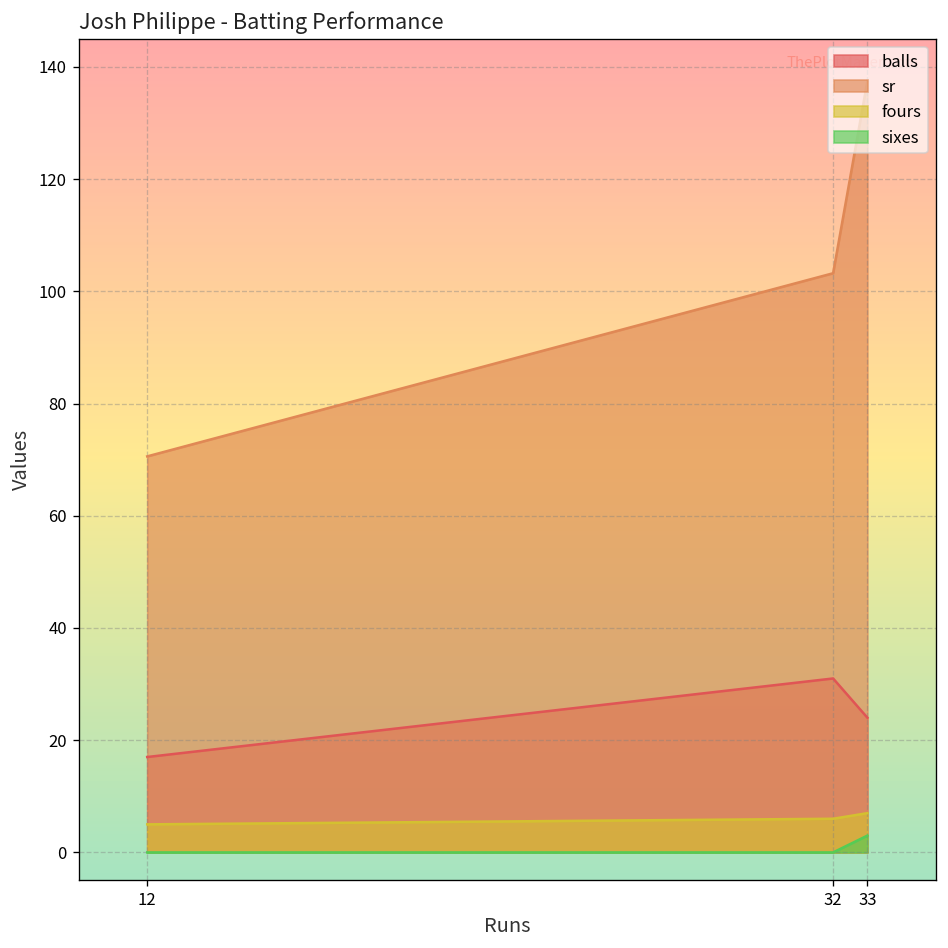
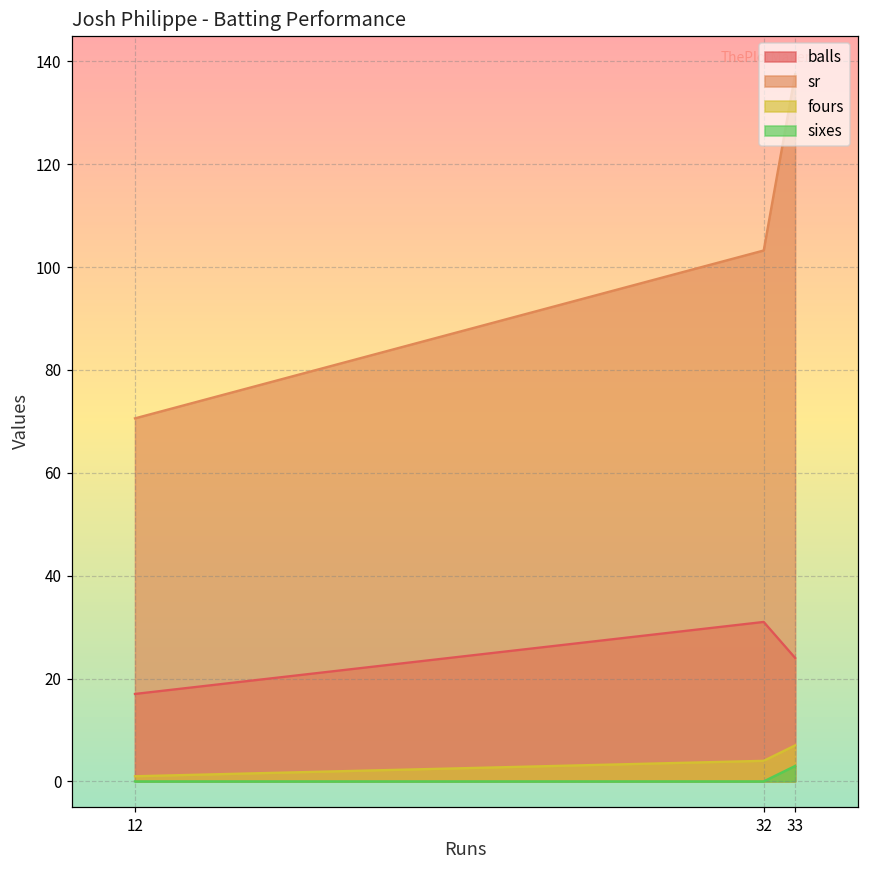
  {
    "fours": {
-     "12": 5,
-     "32": 6,
+     "12": 1,
+     "32": 4,
      "33": 7
    },
    "sixes": {
      "12": 0,
      "32": 0,
      "33": 3
    }
  }
